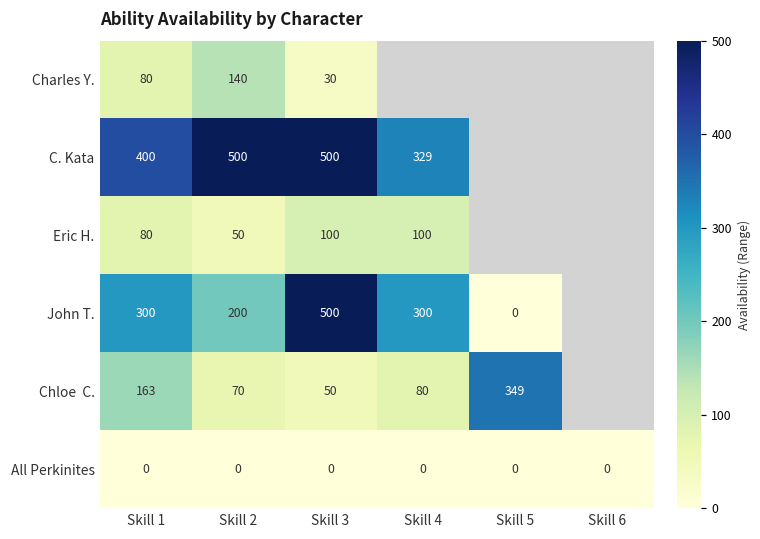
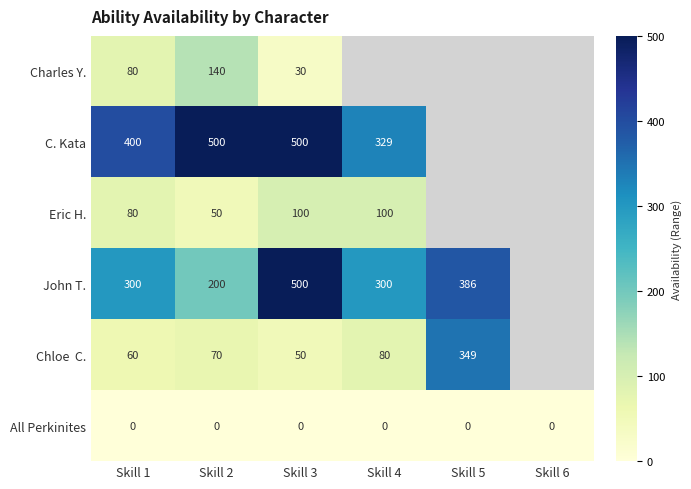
  {
    "Charles Y.": {
      "Skill 1": 80,
      "Skill 2": 140,
      "Skill 3": 30
    },
    "C. Kata": {
      "Skill 1": 400,
      "Skill 2": 500,
      "Skill 3": 500,
      "Skill 4": 329
    },
    "Eric H.": {
      "Skill 1": 80,
      "Skill 2": 50,
      "Skill 3": 100,
      "Skill 4": 100
    },
    "John T.": {
      "Skill 1": 300,
      "Skill 2": 200,
      "Skill 3": 500,
      "Skill 4": 300,
-     "Skill 5": 0
+     "Skill 5": 386
    },
    "Chloe C.": {
-     "Skill 1": 163,
+     "Skill 1": 60,
      "Skill 2": 70,
      "Skill 3": 50,
      "Skill 4": 80,
      "Skill 5": 349
    },
    "All Perkinites": {
      "Skill 1": 0,
      "Skill 2": 0,
      "Skill 3": 0,
      "Skill 4": 0,
      "Skill 5": 0,
      "Skill 6": 0
    }
  }
